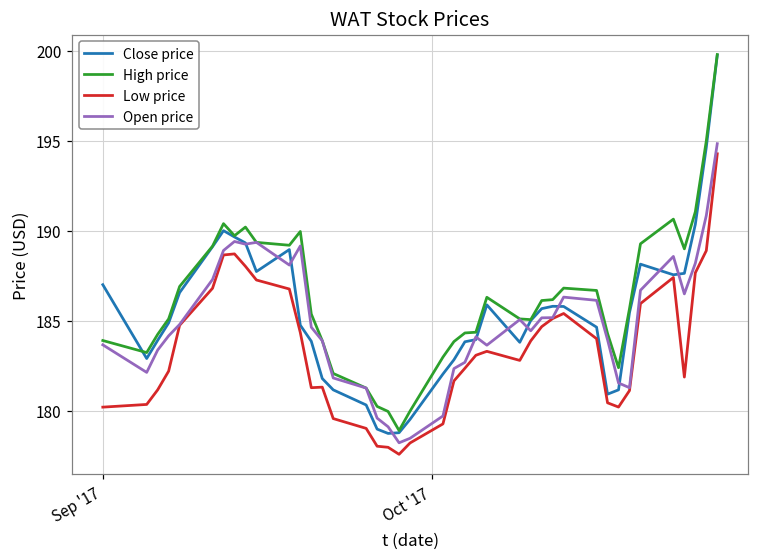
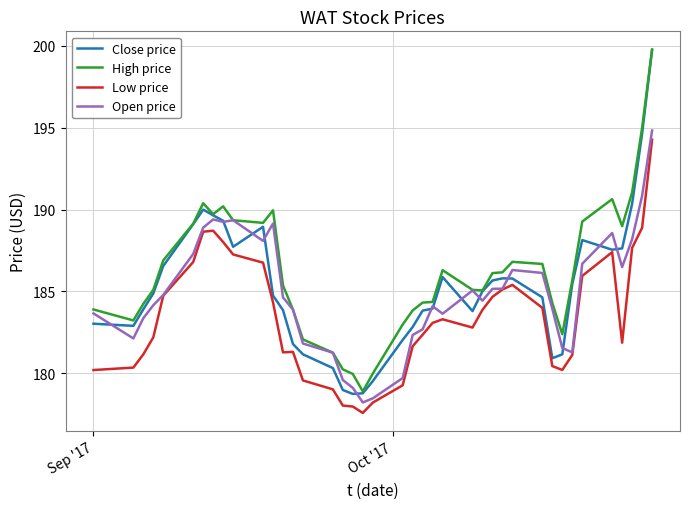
  {
    "Close price": {
-     "Sep '17": 187.0
+     "Sep '17": 183.0
    },
    "High price": {
      "Sep '17": 183.9
    },
    "Low price": {
      "Sep '17": 180.2
    },
    "Open price": {
      "Sep '17": 183.7
    }
  }
